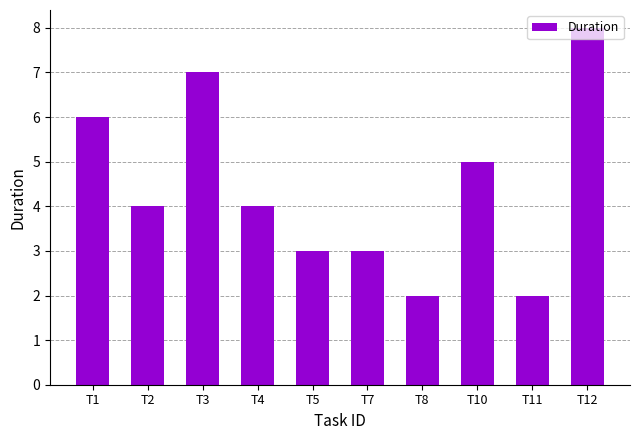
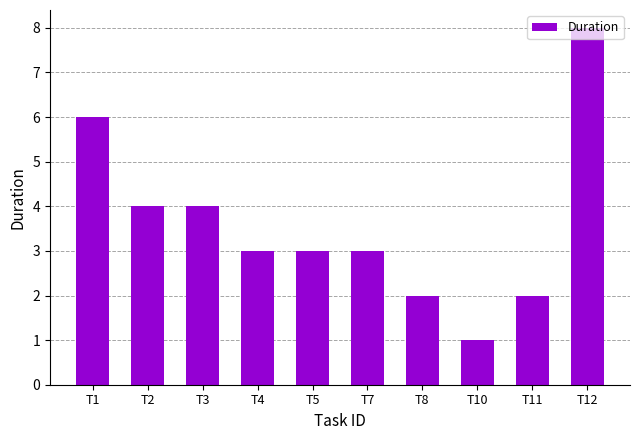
  {
    "T1": 6,
    "T2": 4,
-   "T3": 7,
-   "T4": 4,
+   "T3": 4,
+   "T4": 3,
    "T5": 3,
    "T7": 3,
    "T8": 2,
-   "T10": 5,
+   "T10": 1,
    "T11": 2
  }
